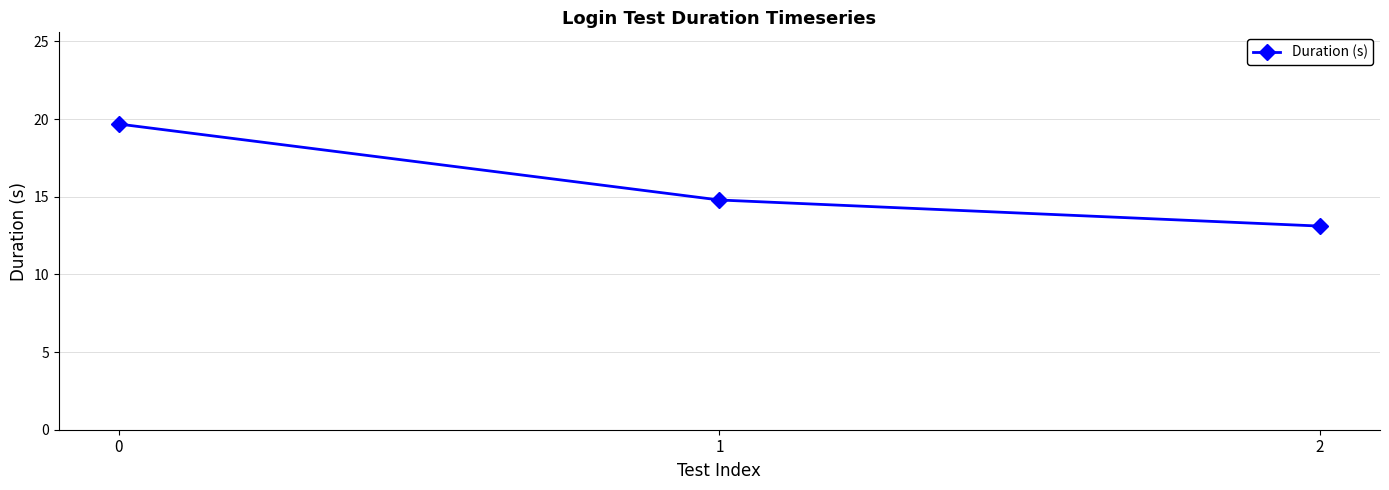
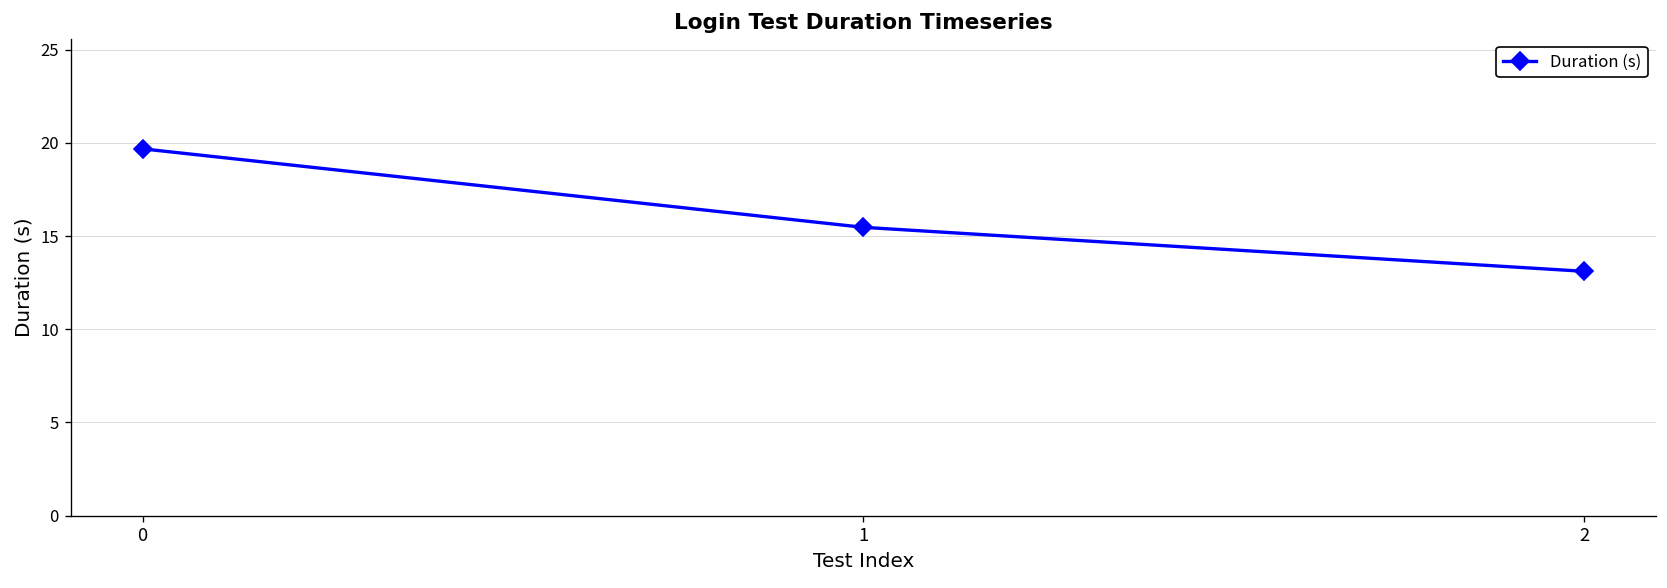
  {
    "0": 19.7,
-   "1": 14.8,
+   "1": 15.5,
    "2": 13.1
  }
